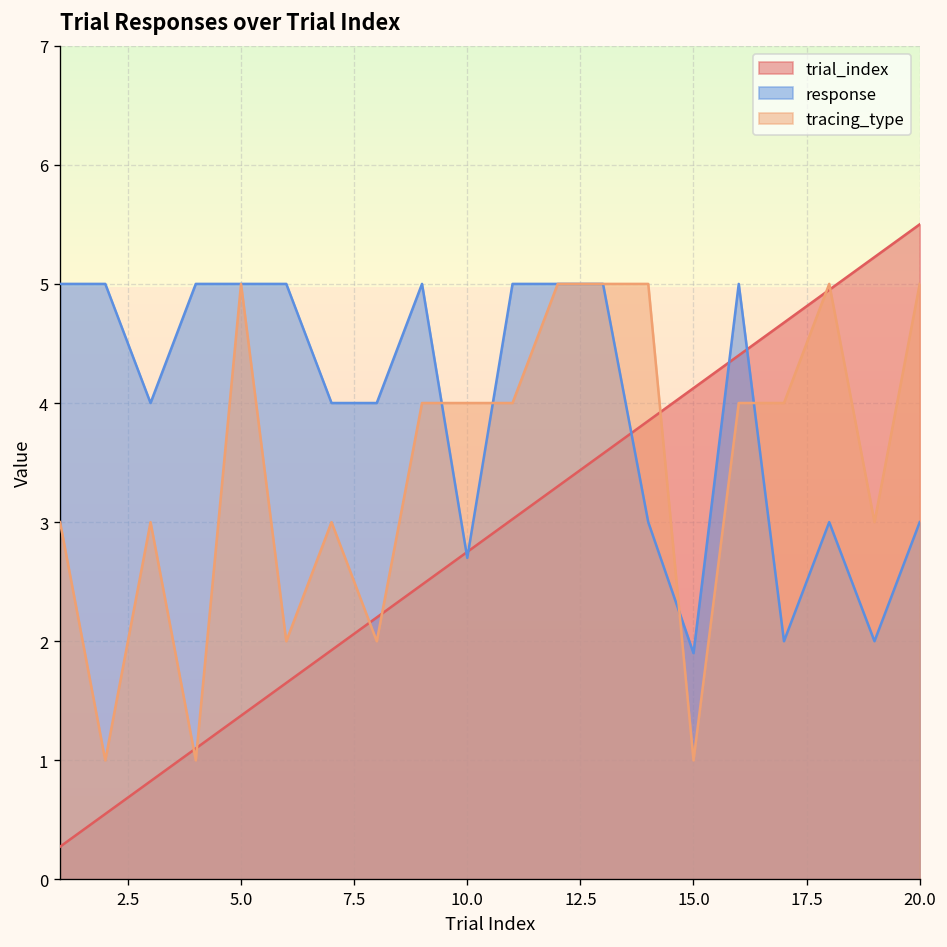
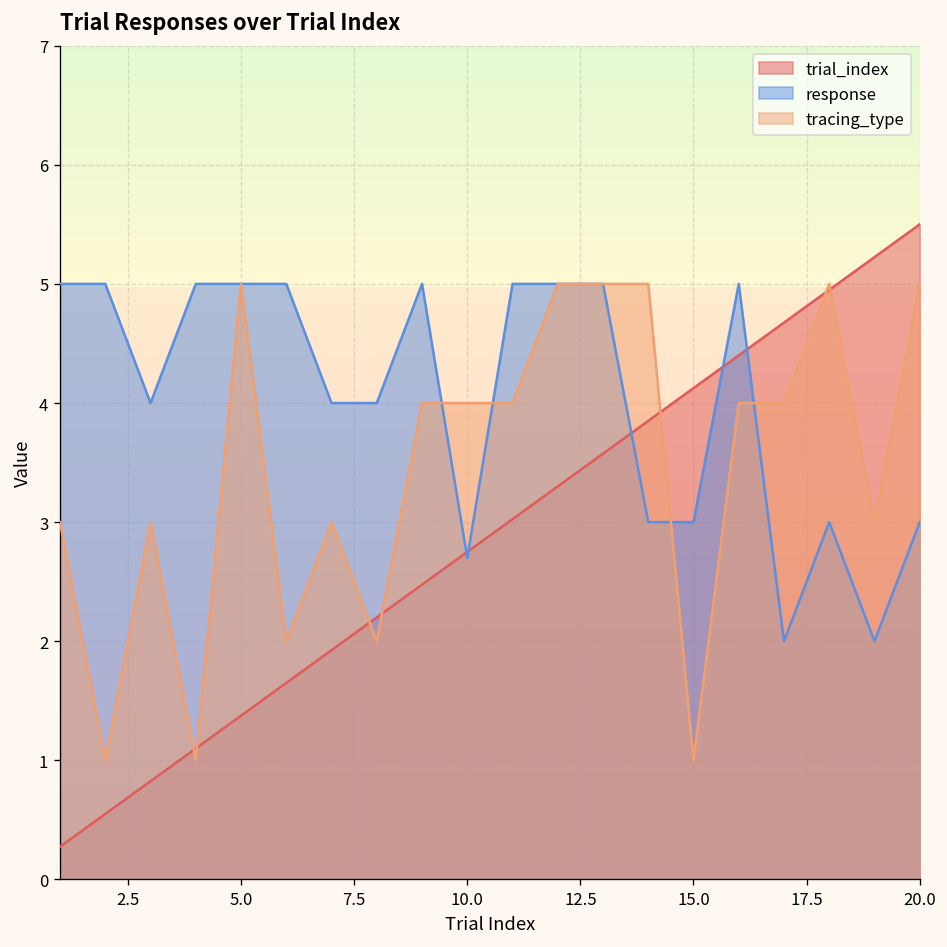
  {
    "response": {
      "10.0": 2.7,
-     "15.0": 1.9,
+     "15.0": 3.0,
      "20.0": 3.0
    }
  }
